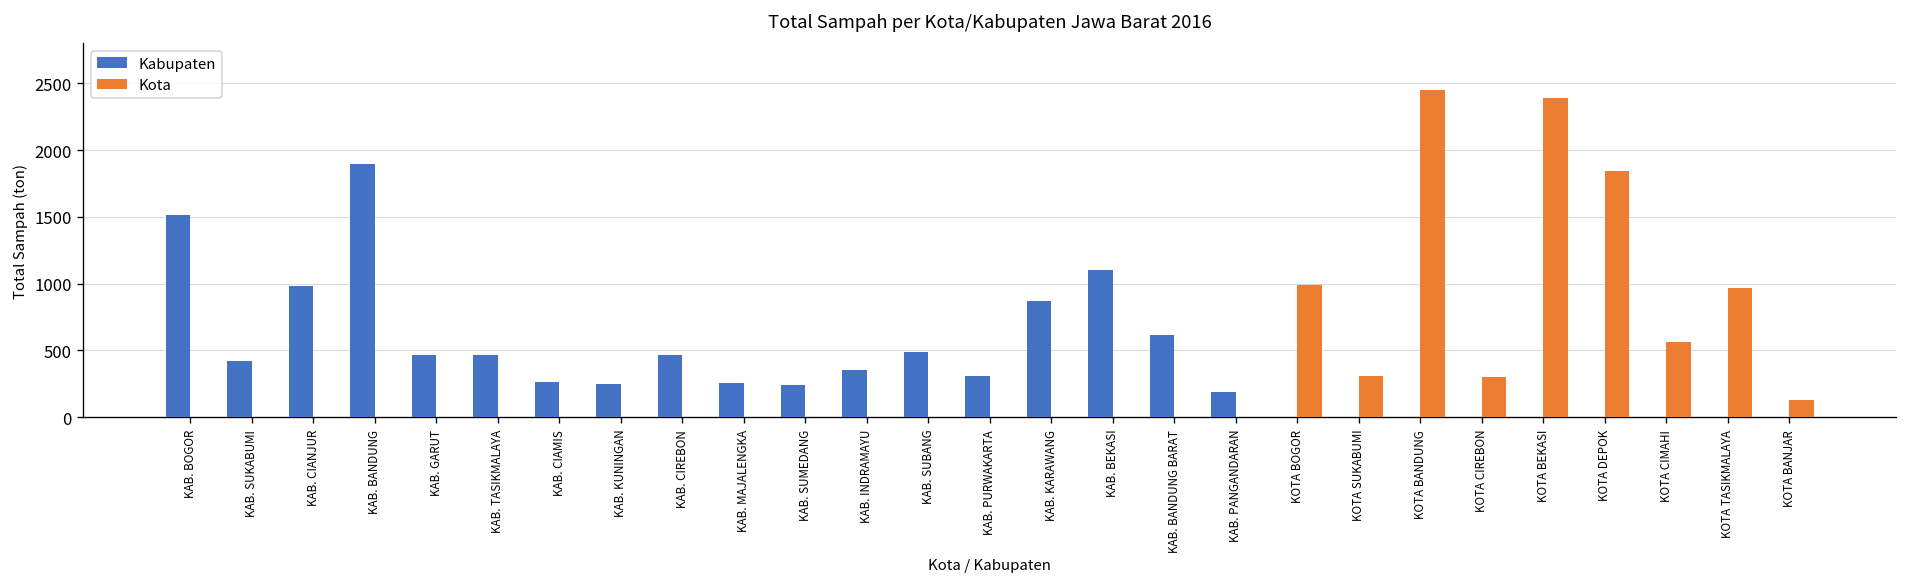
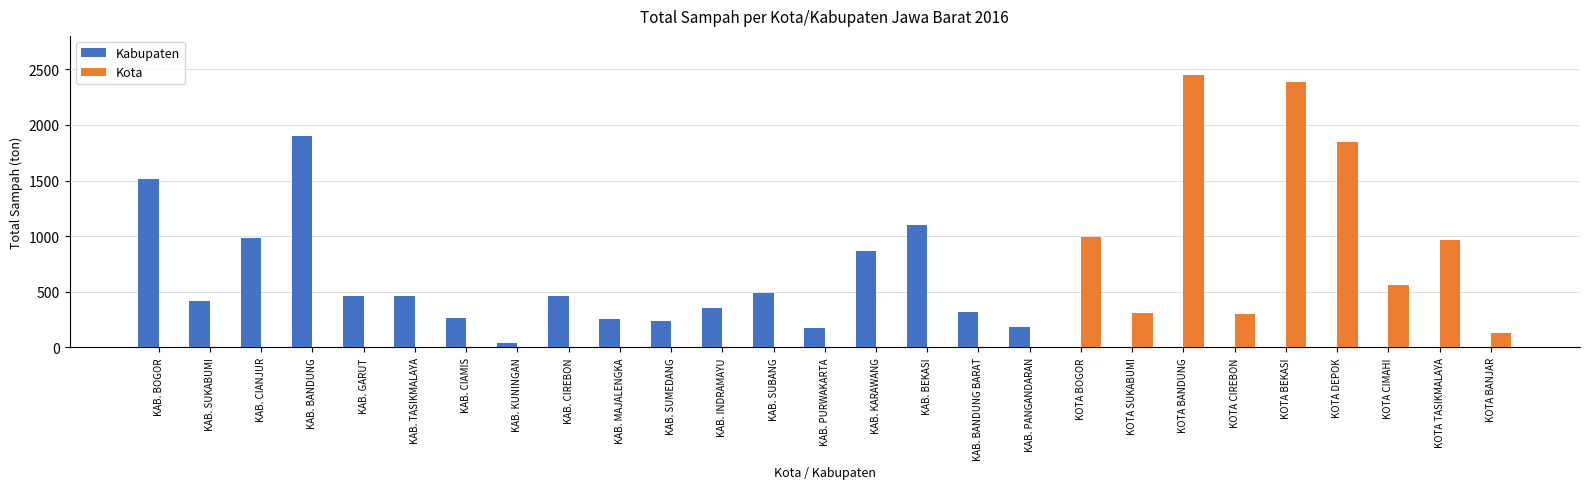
  {
    "Kabupaten": {
      "KAB. BOGOR": 1510,
      "KAB. SUKABUMI": 420,
      "KAB. CIANJUR": 980,
      "KAB. BANDUNG": 1900,
      "KAB. GARUT": 460,
      "KAB. TASIKMALAYA": 460,
      "KAB. CIAMIS": 260,
-     "KAB. KUNINGAN": 250,
+     "KAB. KUNINGAN": 40,
      "KAB. CIREBON": 470,
      "KAB. MAJALENGKA": 250,
      "KAB. SUMEDANG": 240,
      "KAB. INDRAMAYU": 350,
      "KAB. SUBANG": 490,
-     "KAB. PURWAKARTA": 310,
+     "KAB. PURWAKARTA": 180,
      "KAB. KARAWANG": 870,
      "KAB. BEKASI": 1100,
-     "KAB. BANDUNG BARAT": 620,
+     "KAB. BANDUNG BARAT": 320,
      "KAB. PANGANDARAN": 190,
      "KOTA BOGOR": 0,
      "KOTA SUKABUMI": 0,
      "KOTA BANDUNG": 0,
      "KOTA CIREBON": 0,
      "KOTA BEKASI": 0,
      "KOTA DEPOK": 0,
      "KOTA CIMAHI": 0,
      "KOTA TASIKMALAYA": 0,
      "KOTA BANJAR": 0
    },
    "Kota": {
      "KAB. BOGOR": 0,
      "KAB. SUKABUMI": 0,
      "KAB. CIANJUR": 0,
      "KAB. BANDUNG": 0,
      "KAB. GARUT": 0,
      "KAB. TASIKMALAYA": 0,
      "KAB. CIAMIS": 0,
      "KAB. KUNINGAN": 0,
      "KAB. CIREBON": 0,
      "KAB. MAJALENGKA": 0,
      "KAB. SUMEDANG": 0,
      "KAB. INDRAMAYU": 0,
      "KAB. SUBANG": 0,
      "KAB. PURWAKARTA": 0,
      "KAB. KARAWANG": 0,
      "KAB. BEKASI": 0,
      "KAB. BANDUNG BARAT": 0,
      "KAB. PANGANDARAN": 0,
      "KOTA BOGOR": 990,
      "KOTA SUKABUMI": 310,
      "KOTA BANDUNG": 2450,
      "KOTA CIREBON": 300,
      "KOTA BEKASI": 2390,
      "KOTA DEPOK": 1840,
      "KOTA CIMAHI": 560,
      "KOTA TASIKMALAYA": 970,
      "KOTA BANJAR": 130
    }
  }
